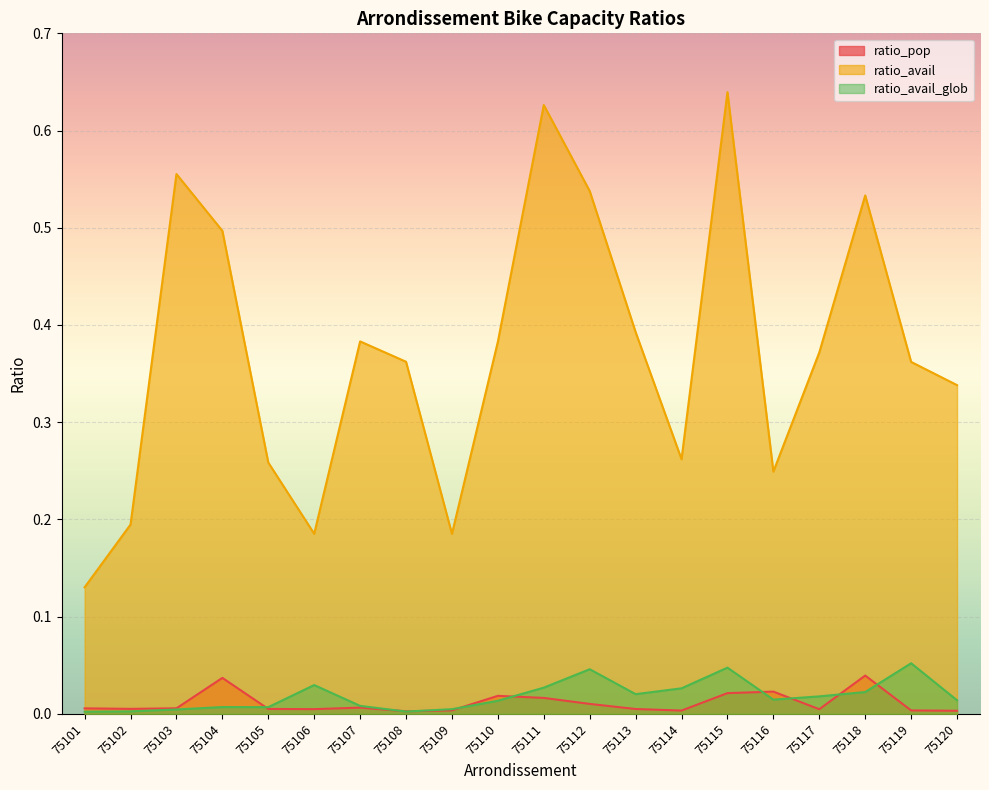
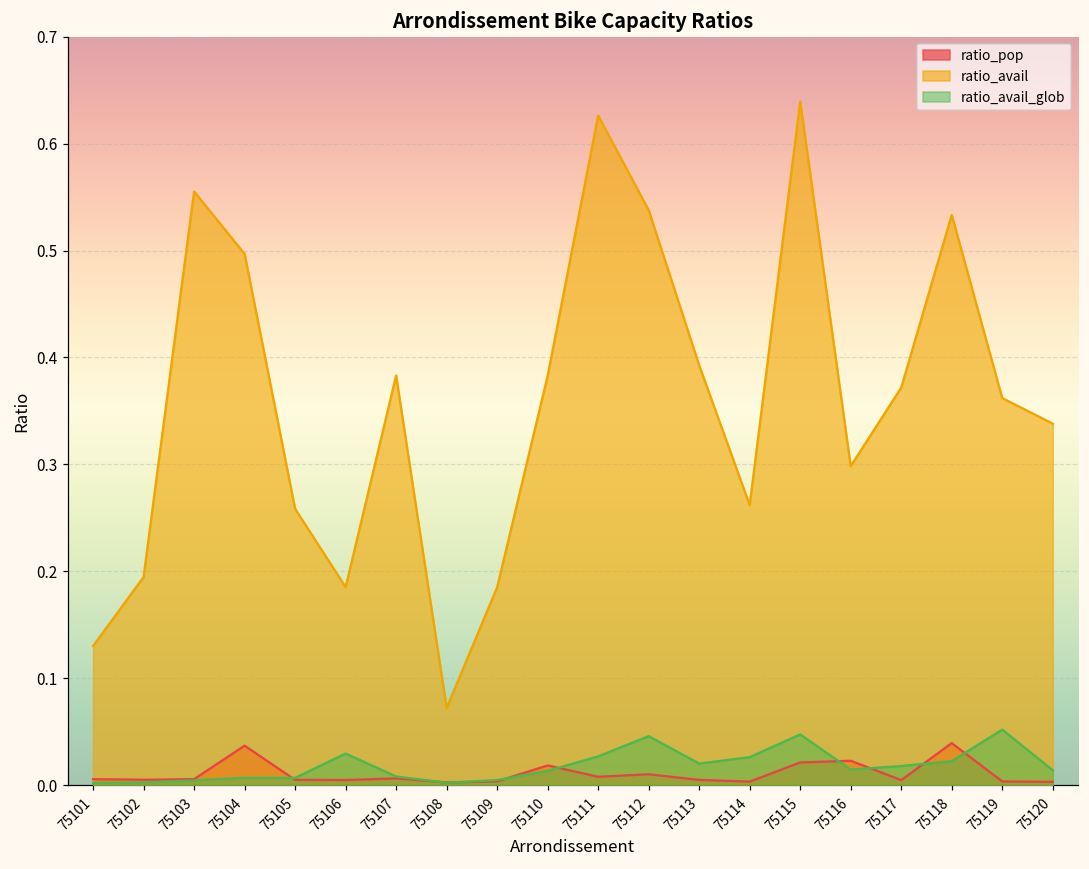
  {
    "ratio_pop": {
      "75101": 0.01,
      "75104": 0.04,
      "75106": 0.00,
      "75110": 0.02,
-     "75111": 0.02,
+     "75111": 0.01,
      "75112": 0.01,
      "75113": 0.01,
      "75114": 0.00,
      "75115": 0.02,
      "75116": 0.02,
      "75117": 0.00,
      "75118": 0.04,
      "75119": 0.00,
      "75120": 0.00
    },
    "ratio_avail": {
      "75101": 0.13,
      "75102": 0.19,
      "75103": 0.56,
      "75104": 0.50,
      "75105": 0.26,
      "75106": 0.19,
      "75107": 0.38,
-     "75108": 0.36,
+     "75108": 0.07,
      "75109": 0.19,
      "75110": 0.38,
      "75111": 0.63,
      "75112": 0.54,
      "75113": 0.39,
      "75114": 0.26,
      "75115": 0.64,
-     "75116": 0.25,
+     "75116": 0.30,
      "75117": 0.37,
      "75118": 0.53,
      "75119": 0.36,
      "75120": 0.34
    },
    "ratio_avail_glob": {
      "75101": 0.00,
      "75104": 0.01,
      "75106": 0.03,
      "75110": 0.01,
      "75111": 0.03,
      "75112": 0.05,
      "75113": 0.02,
      "75114": 0.03,
      "75115": 0.05,
      "75116": 0.01,
      "75117": 0.02,
      "75118": 0.02,
      "75119": 0.05,
      "75120": 0.01
    }
  }
